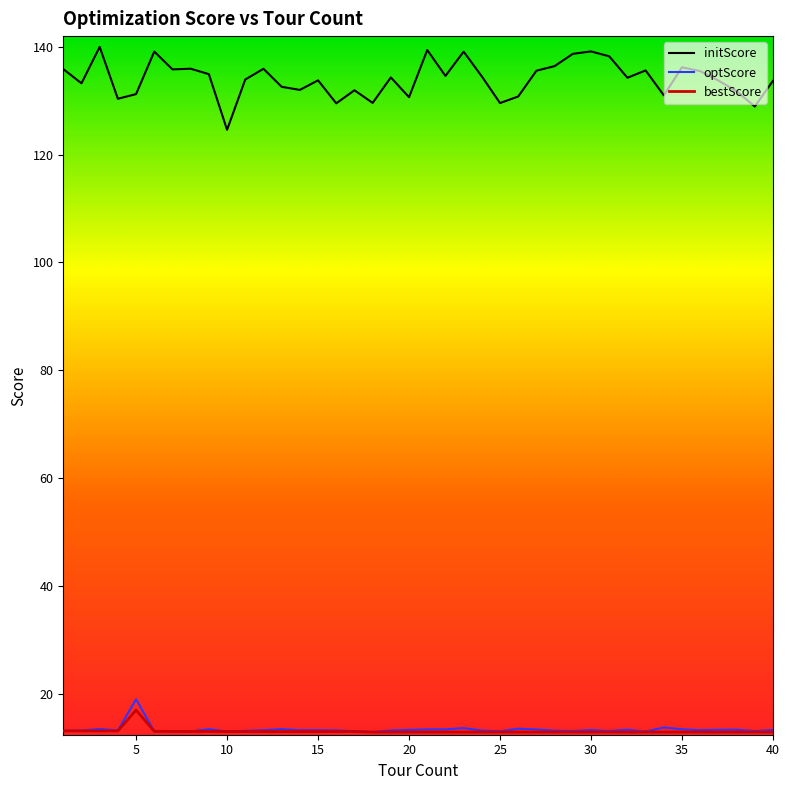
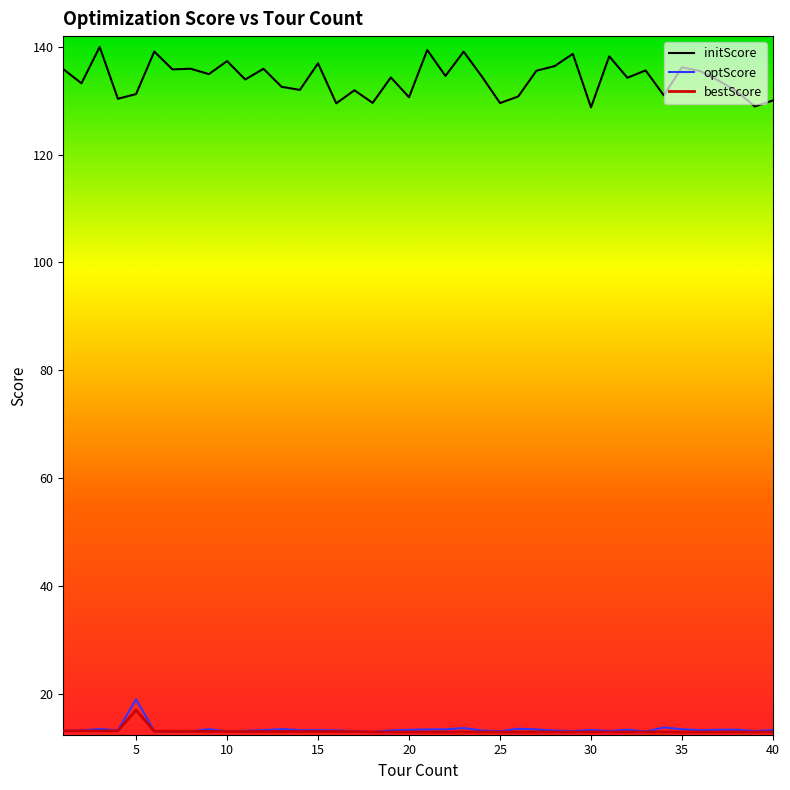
  {
    "initScore": {
      "5": 131,
-     "10": 125,
-     "15": 134,
+     "10": 137,
+     "15": 137,
      "20": 131,
      "25": 130,
-     "30": 139,
-     "40": 134
+     "30": 129,
+     "40": 130
    },
    "optScore": {
      "5": 19,
      "35": 13
    },
    "bestScore": {
      "5": 17,
      "35": 13
    }
  }
